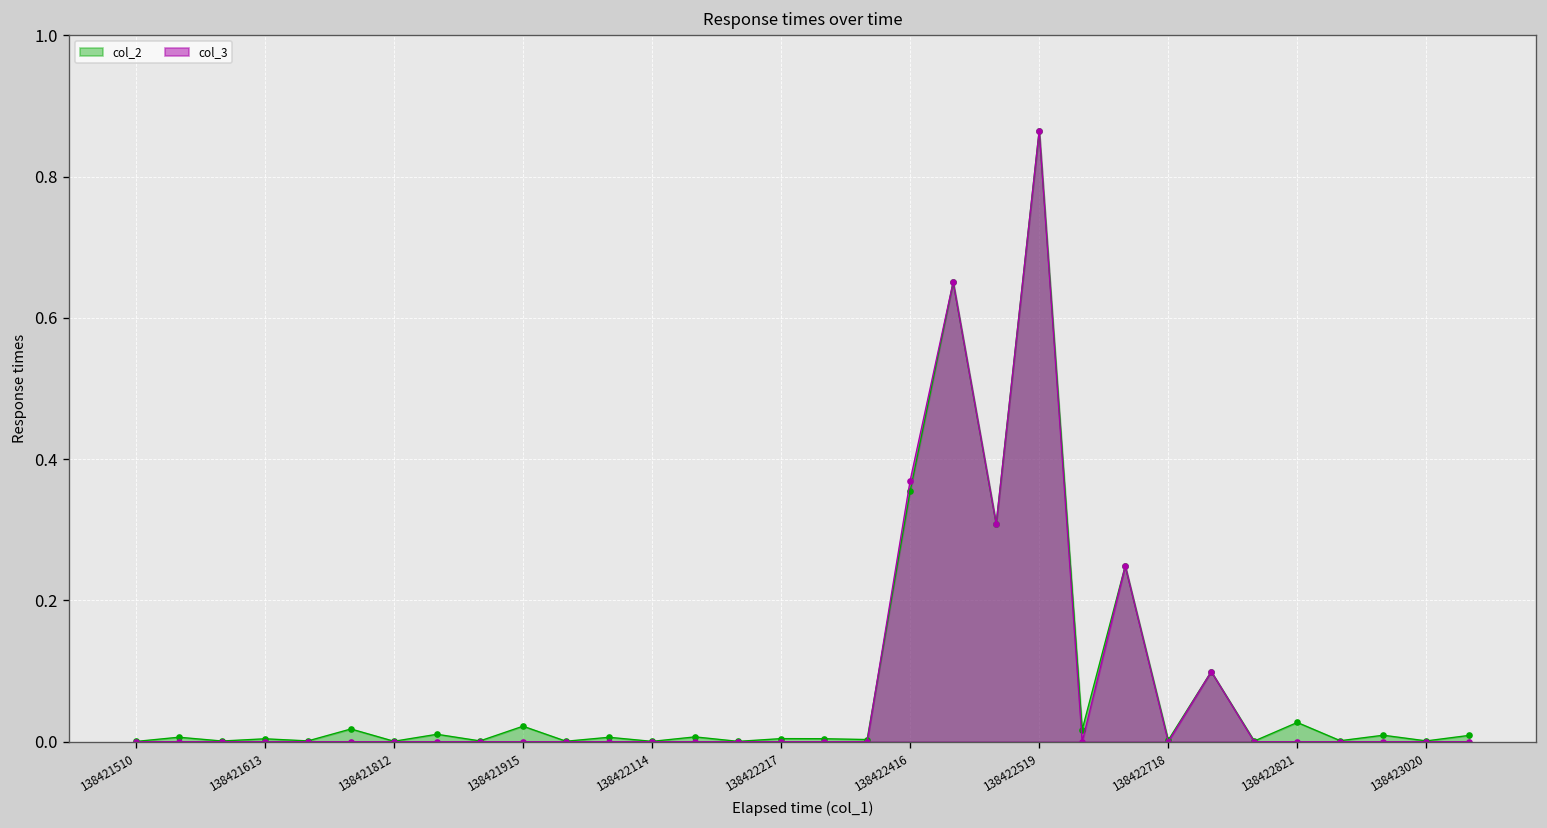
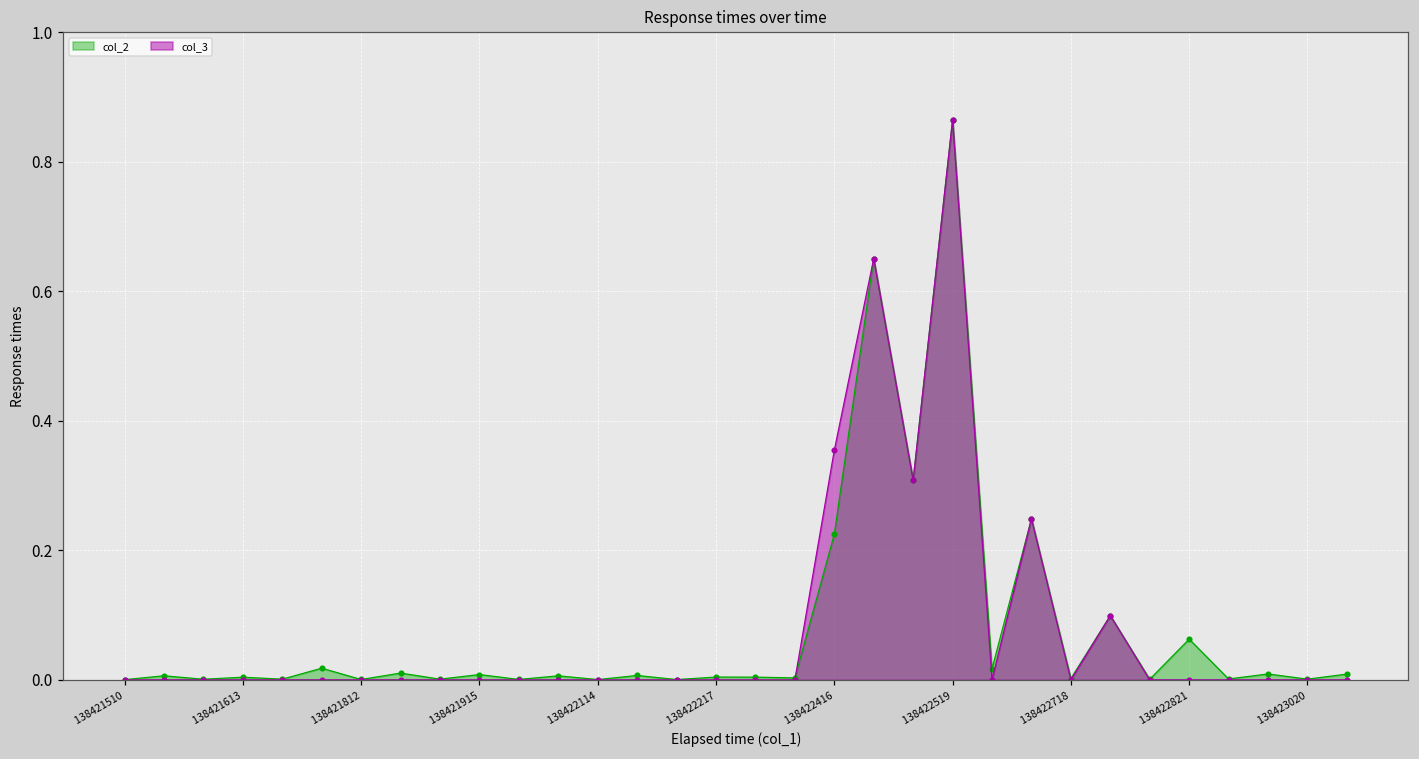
  {
    "col_2": {
-     "138421915": 0.02,
+     "138421915": 0.01,
      "138422217": 0.00,
-     "138422416": 0.35,
-     "138422821": 0.03
+     "138422416": 0.22,
+     "138422821": 0.06
    },
    "col_3": {
      "138421915": 0.00,
      "138422217": 0.00,
-     "138422416": 0.37,
+     "138422416": 0.35,
      "138422821": 0.00
    }
  }
